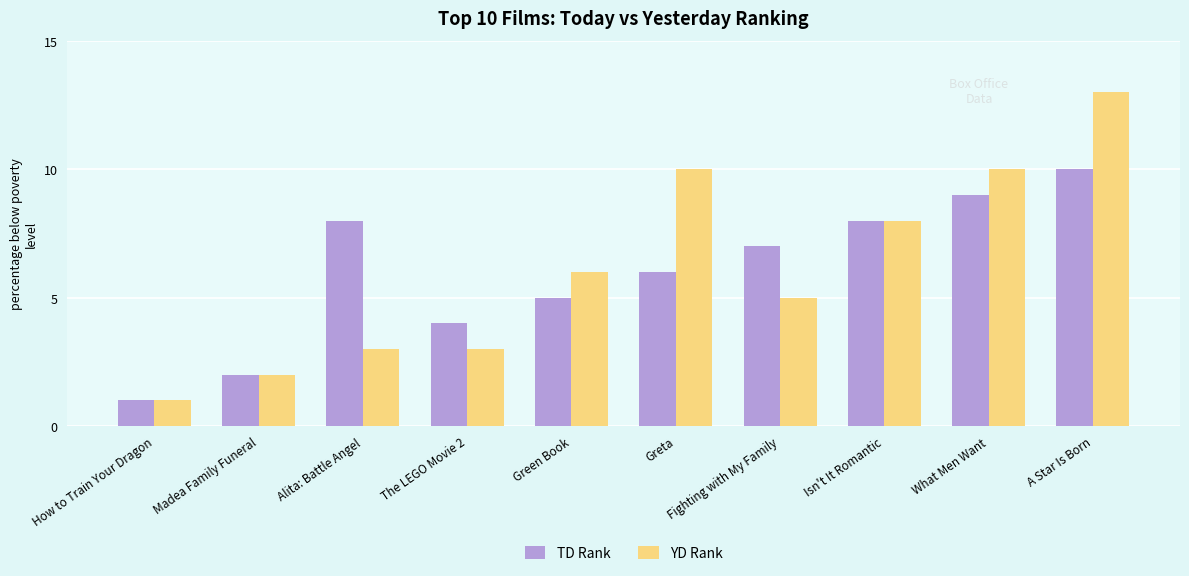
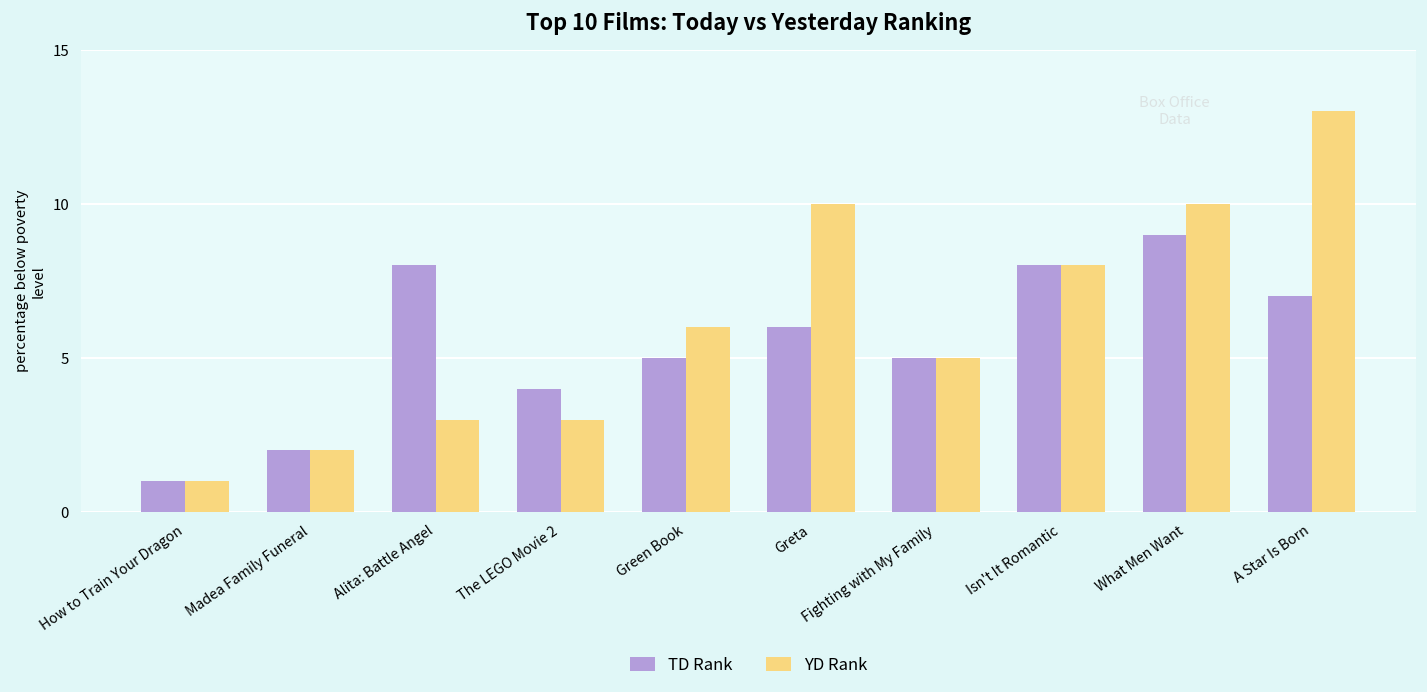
  {
    "TD Rank": {
      "How to Train Your Dragon": 1,
      "Madea Family Funeral": 2,
      "Alita: Battle Angel": 8,
      "The LEGO Movie 2": 4,
      "Green Book": 5,
      "Greta": 6,
-     "Fighting with My Family": 7,
+     "Fighting with My Family": 5,
      "Isn't It Romantic": 8,
      "What Men Want": 9,
-     "A Star Is Born": 10
+     "A Star Is Born": 7
    },
    "YD Rank": {
      "How to Train Your Dragon": 1,
      "Madea Family Funeral": 2,
      "Alita: Battle Angel": 3,
      "The LEGO Movie 2": 3,
      "Green Book": 6,
      "Greta": 10,
      "Fighting with My Family": 5,
      "Isn't It Romantic": 8,
      "What Men Want": 10,
      "A Star Is Born": 13
    }
  }
